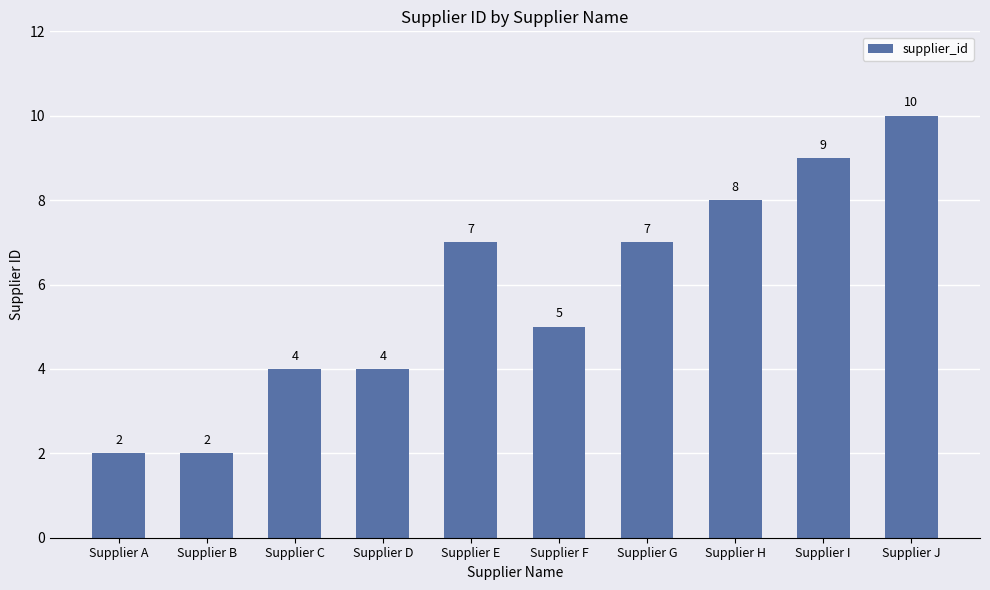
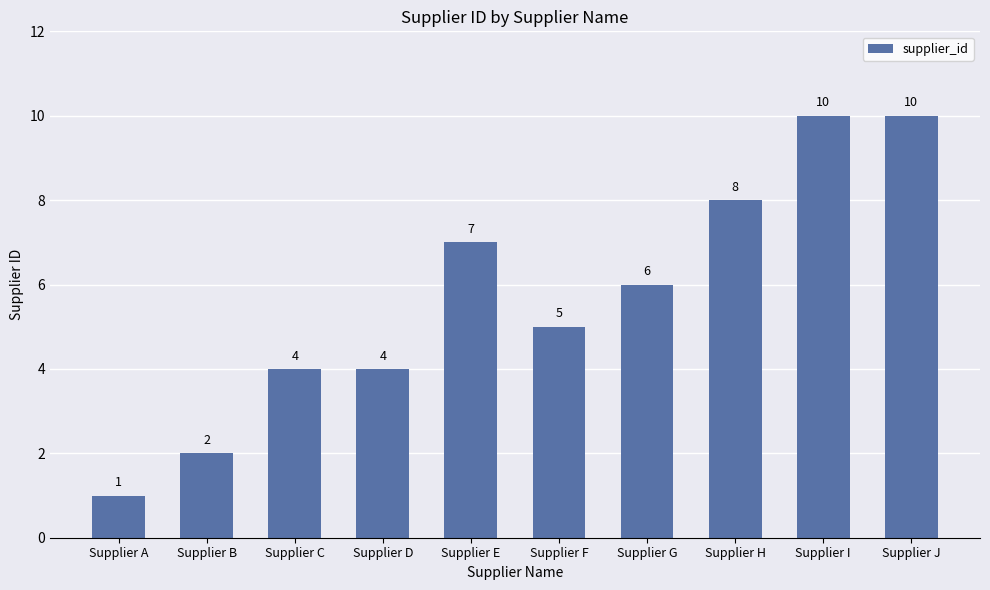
  {
-   "Supplier A": 2,
+   "Supplier A": 1,
    "Supplier B": 2,
    "Supplier C": 4,
    "Supplier D": 4,
    "Supplier E": 7,
    "Supplier F": 5,
-   "Supplier G": 7,
+   "Supplier G": 6,
    "Supplier H": 8,
-   "Supplier I": 9,
+   "Supplier I": 10,
    "Supplier J": 10
  }
